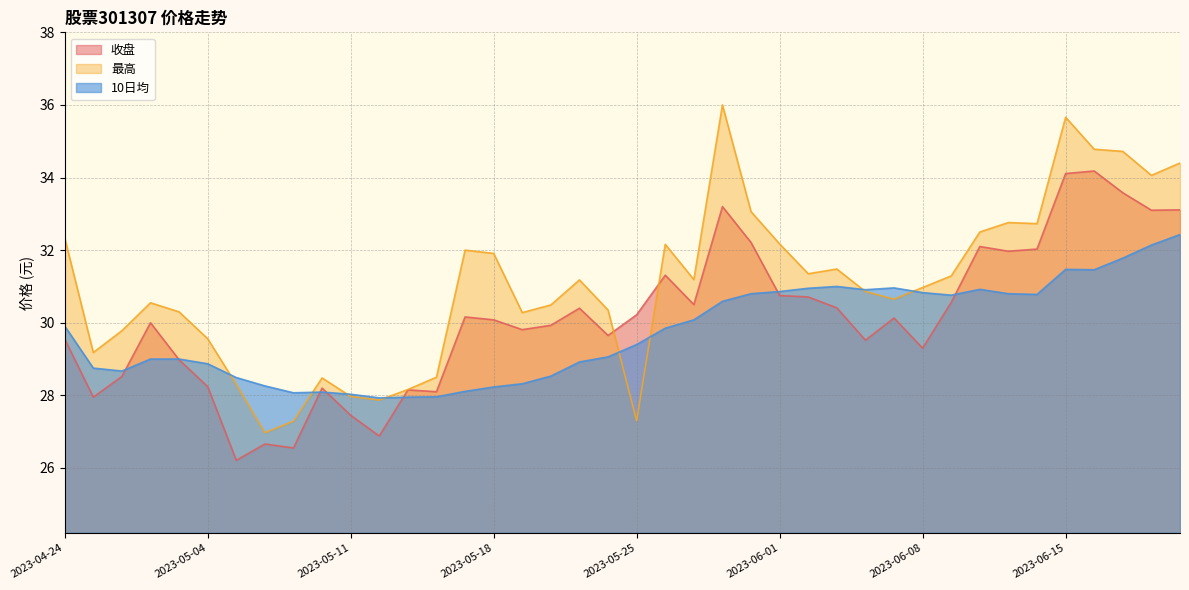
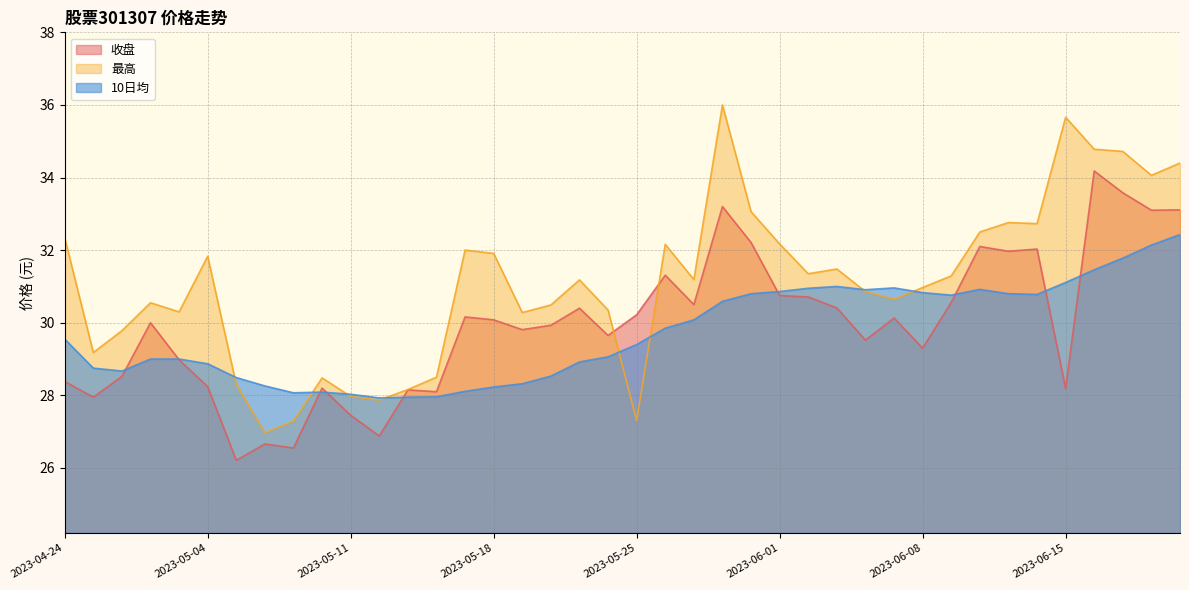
  {
    "收盘": {
-     "2023-04-24": 29.6,
+     "2023-04-24": 28.4,
      "2023-05-04": 28.2,
      "2023-05-11": 27.5,
      "2023-05-18": 30.1,
      "2023-05-25": 30.2,
      "2023-06-01": 30.8,
      "2023-06-08": 29.3,
-     "2023-06-15": 34.1
+     "2023-06-15": 28.2
    },
    "最高": {
      "2023-04-24": 32.3,
-     "2023-05-04": 29.6,
+     "2023-05-04": 31.8,
      "2023-05-18": 31.9,
      "2023-05-25": 27.3,
      "2023-06-01": 32.2,
      "2023-06-08": 31.0,
      "2023-06-15": 35.7
    },
    "10日均": {
-     "2023-04-24": 29.9,
+     "2023-04-24": 29.6,
      "2023-05-04": 28.9,
      "2023-05-18": 28.2,
      "2023-05-25": 29.4,
      "2023-06-01": 30.9,
      "2023-06-08": 30.8,
-     "2023-06-15": 31.5
+     "2023-06-15": 31.1
    }
  }
